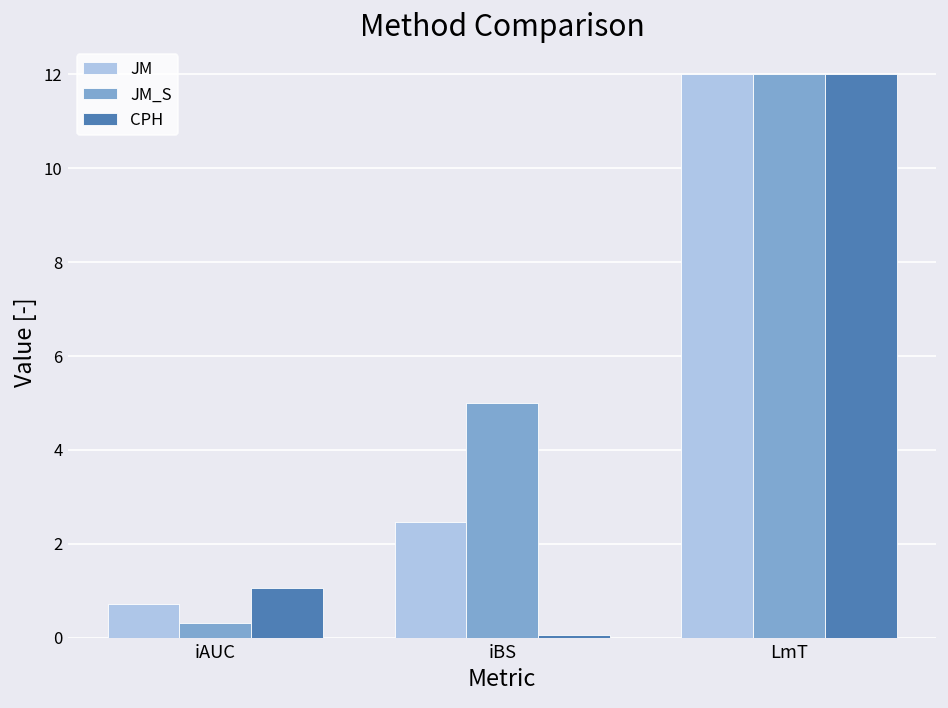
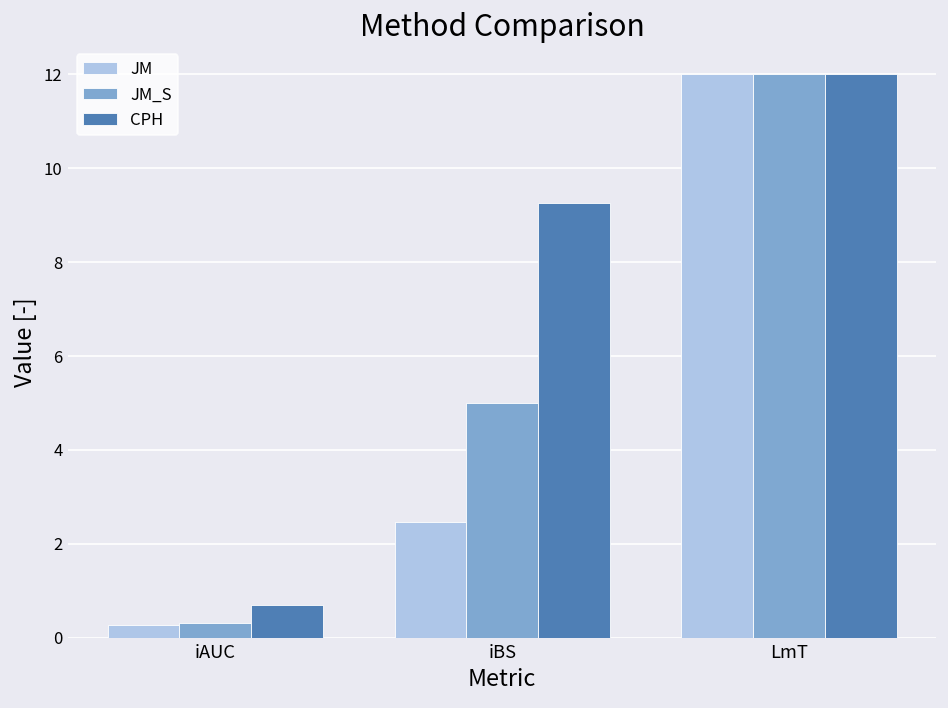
  {
    "JM": {
-     "iAUC": 0.7,
+     "iAUC": 0.3,
      "iBS": 2.5,
      "LmT": 12.0
    },
    "JM_S": {
      "iAUC": 0.3,
      "iBS": 5.0,
      "LmT": 12.0
    },
    "CPH": {
-     "iAUC": 1.1,
-     "iBS": 0.1,
+     "iAUC": 0.7,
+     "iBS": 9.3,
      "LmT": 12.0
    }
  }
